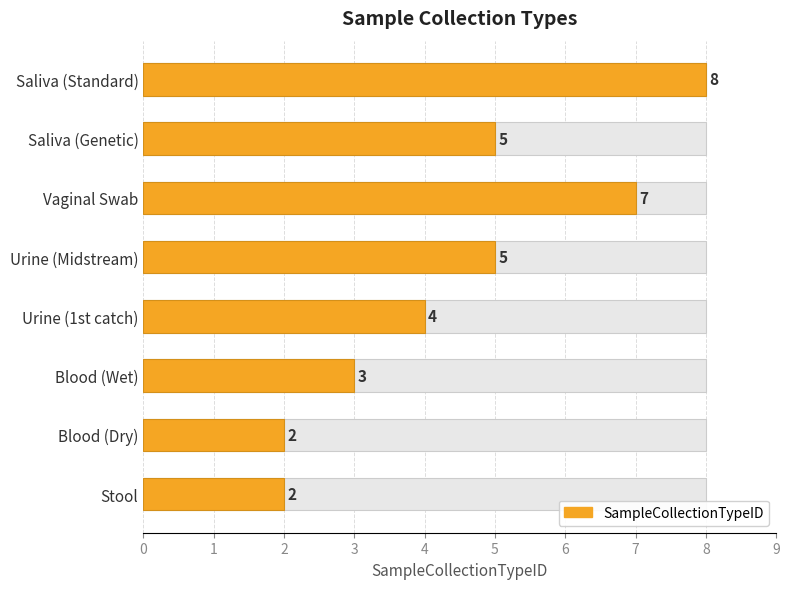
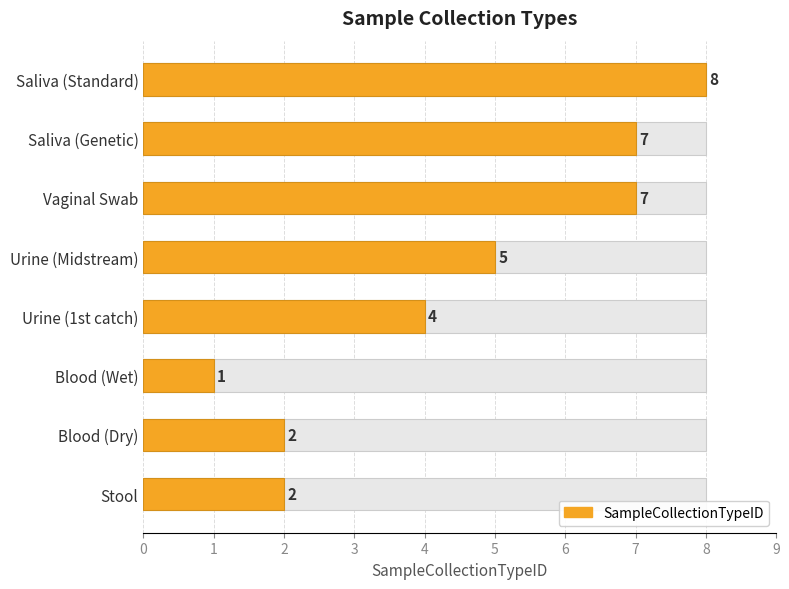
  {
    "SampleCollectionTypeID": {
      "Saliva (Standard)": 8,
-     "Saliva (Genetic)": 5,
-     "Blood (Wet)": 3
+     "Saliva (Genetic)": 7,
+     "Blood (Wet)": 1
    }
  }
